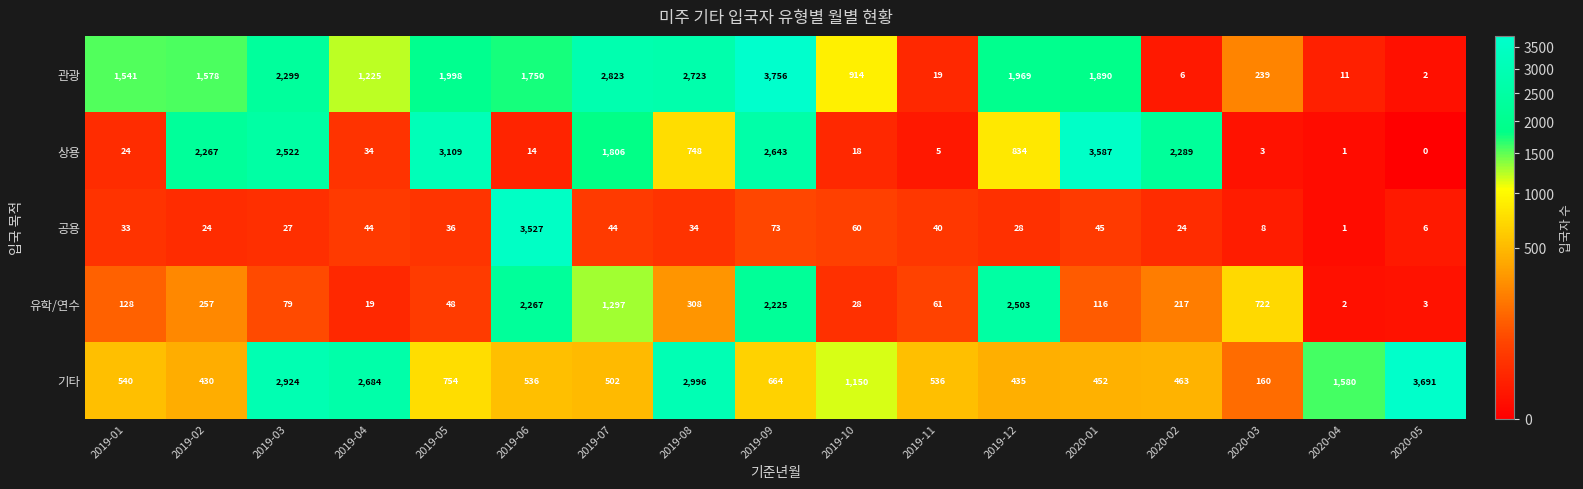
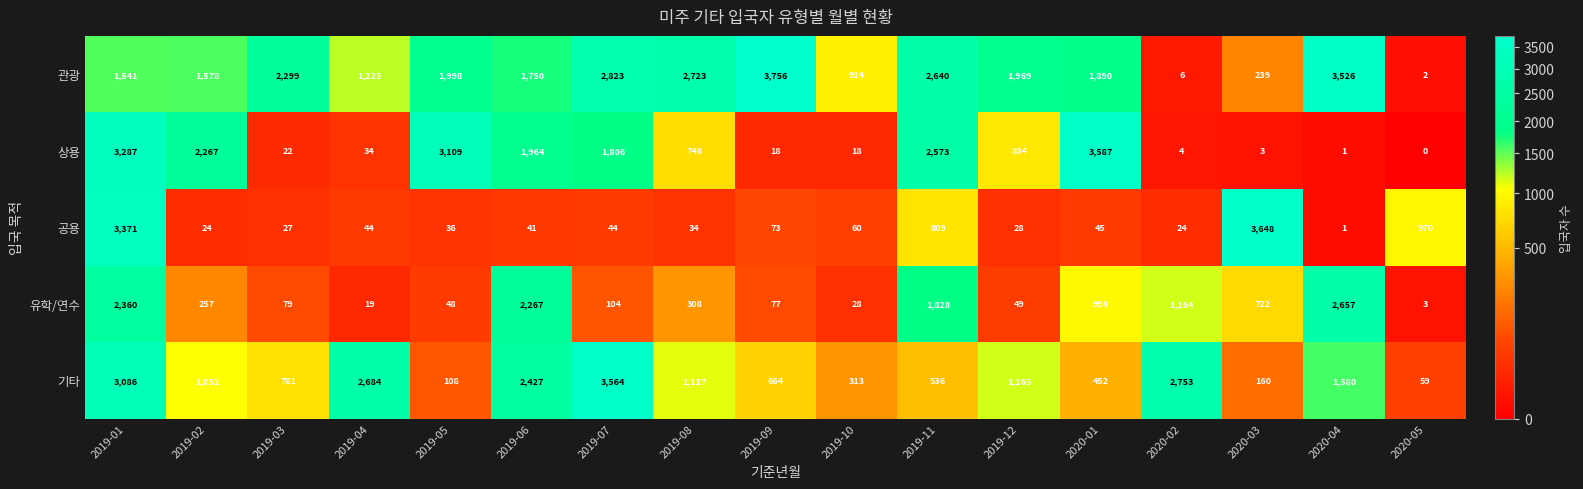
  {
    "관광": {
      "2019-01": "1,541",
      "2019-02": "1,578",
      "2019-03": "2,299",
      "2019-04": "1,225",
      "2019-05": "1,998",
      "2019-06": "1,750",
      "2019-07": "2,823",
      "2019-08": "2,723",
      "2019-09": "3,756",
      "2019-10": "914",
-     "2019-11": "19",
+     "2019-11": "2,640",
      "2019-12": "1,969",
      "2020-01": "1,890",
      "2020-02": "6",
      "2020-03": "239",
-     "2020-04": "11",
+     "2020-04": "3,526",
      "2020-05": "2"
    },
    "상용": {
-     "2019-01": "24",
+     "2019-01": "3,287",
      "2019-02": "2,267",
-     "2019-03": "2,522",
+     "2019-03": "22",
      "2019-04": "34",
      "2019-05": "3,109",
-     "2019-06": "14",
+     "2019-06": "1,964",
      "2019-07": "1,806",
      "2019-08": "748",
-     "2019-09": "2,643",
+     "2019-09": "18",
      "2019-10": "18",
-     "2019-11": "5",
+     "2019-11": "2,573",
      "2019-12": "834",
      "2020-01": "3,587",
-     "2020-02": "2,289",
+     "2020-02": "4",
      "2020-03": "3",
      "2020-04": "1",
      "2020-05": "0"
    },
    "공용": {
-     "2019-01": "33",
+     "2019-01": "3,371",
      "2019-02": "24",
      "2019-03": "27",
      "2019-04": "44",
      "2019-05": "36",
-     "2019-06": "3,527",
+     "2019-06": "41",
      "2019-07": "44",
      "2019-08": "34",
      "2019-09": "73",
      "2019-10": "60",
-     "2019-11": "40",
+     "2019-11": "809",
      "2019-12": "28",
      "2020-01": "45",
      "2020-02": "24",
-     "2020-03": "8",
+     "2020-03": "3,648",
      "2020-04": "1",
-     "2020-05": "6"
+     "2020-05": "970"
    },
    "유학/연수": {
-     "2019-01": "128",
+     "2019-01": "2,360",
      "2019-02": "257",
      "2019-03": "79",
      "2019-04": "19",
      "2019-05": "48",
      "2019-06": "2,267",
-     "2019-07": "1,297",
+     "2019-07": "104",
      "2019-08": "308",
-     "2019-09": "2,225",
+     "2019-09": "77",
      "2019-10": "28",
-     "2019-11": "61",
-     "2019-12": "2,503",
-     "2020-01": "116",
-     "2020-02": "217",
+     "2019-11": "1,828",
+     "2019-12": "49",
+     "2020-01": "998",
+     "2020-02": "1,164",
      "2020-03": "722",
-     "2020-04": "2",
+     "2020-04": "2,657",
      "2020-05": "3"
    },
    "기타": {
-     "2019-01": "540",
-     "2019-02": "430",
-     "2019-03": "2,924",
+     "2019-01": "3,086",
+     "2019-02": "1,052",
+     "2019-03": "781",
      "2019-04": "2,684",
-     "2019-05": "754",
-     "2019-06": "536",
-     "2019-07": "502",
-     "2019-08": "2,996",
+     "2019-05": "108",
+     "2019-06": "2,427",
+     "2019-07": "3,564",
+     "2019-08": "1,117",
      "2019-09": "664",
-     "2019-10": "1,150",
+     "2019-10": "313",
      "2019-11": "536",
-     "2019-12": "435",
+     "2019-12": "1,165",
      "2020-01": "452",
-     "2020-02": "463",
+     "2020-02": "2,753",
      "2020-03": "160",
      "2020-04": "1,580",
-     "2020-05": "3,691"
+     "2020-05": "59"
    }
  }
